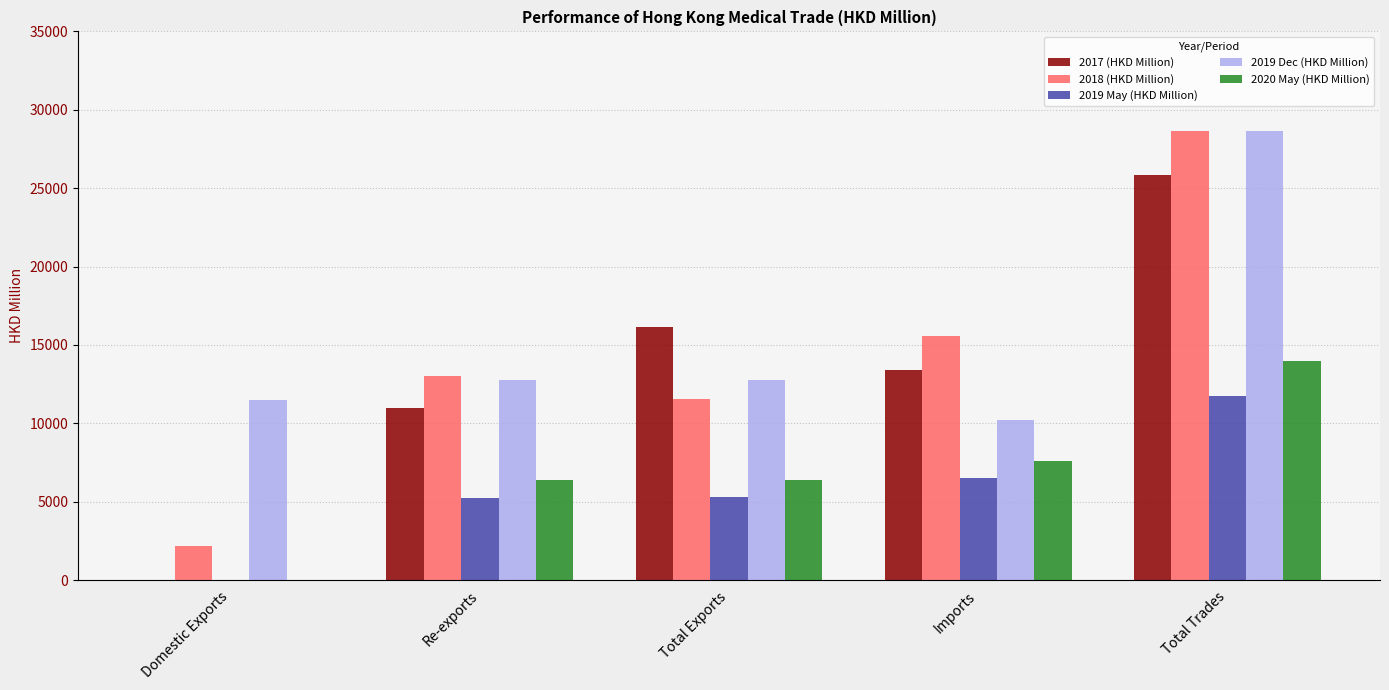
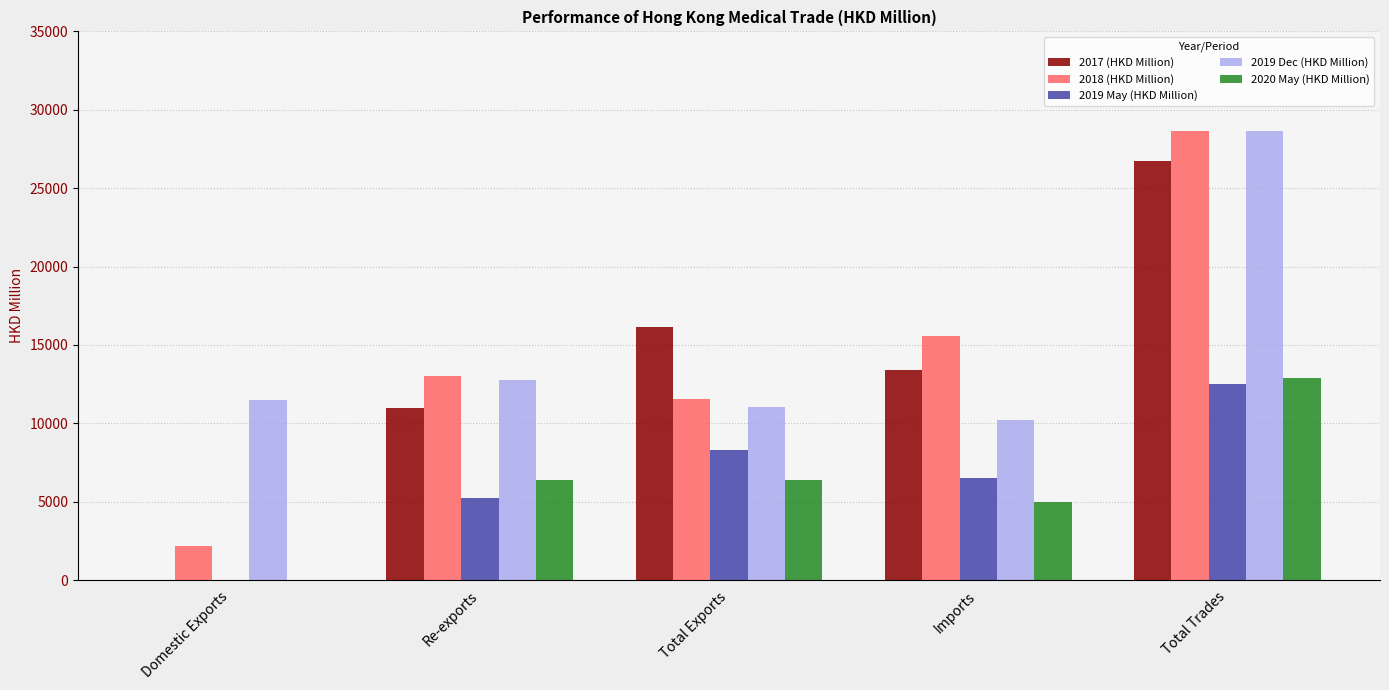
  {
    "2017 (HKD Million)": {
      "Re-exports": 11000,
      "Total Exports": 16100,
      "Imports": 13400,
-     "Total Trades": 25800
+     "Total Trades": 26800
    },
    "2018 (HKD Million)": {
      "Domestic Exports": 2200,
      "Re-exports": 13000,
      "Total Exports": 11500,
      "Imports": 15600,
      "Total Trades": 28600
    },
    "2019 May (HKD Million)": {
      "Re-exports": 5300,
-     "Total Exports": 5300,
+     "Total Exports": 8300,
      "Imports": 6500,
-     "Total Trades": 11700
+     "Total Trades": 12500
    },
    "2019 Dec (HKD Million)": {
      "Domestic Exports": 11500,
      "Re-exports": 12700,
-     "Total Exports": 12800,
+     "Total Exports": 11000,
      "Imports": 10200,
      "Total Trades": 28600
    },
    "2020 May (HKD Million)": {
      "Re-exports": 6400,
      "Total Exports": 6400,
-     "Imports": 7600,
-     "Total Trades": 14000
+     "Imports": 5000,
+     "Total Trades": 12900
    }
  }
